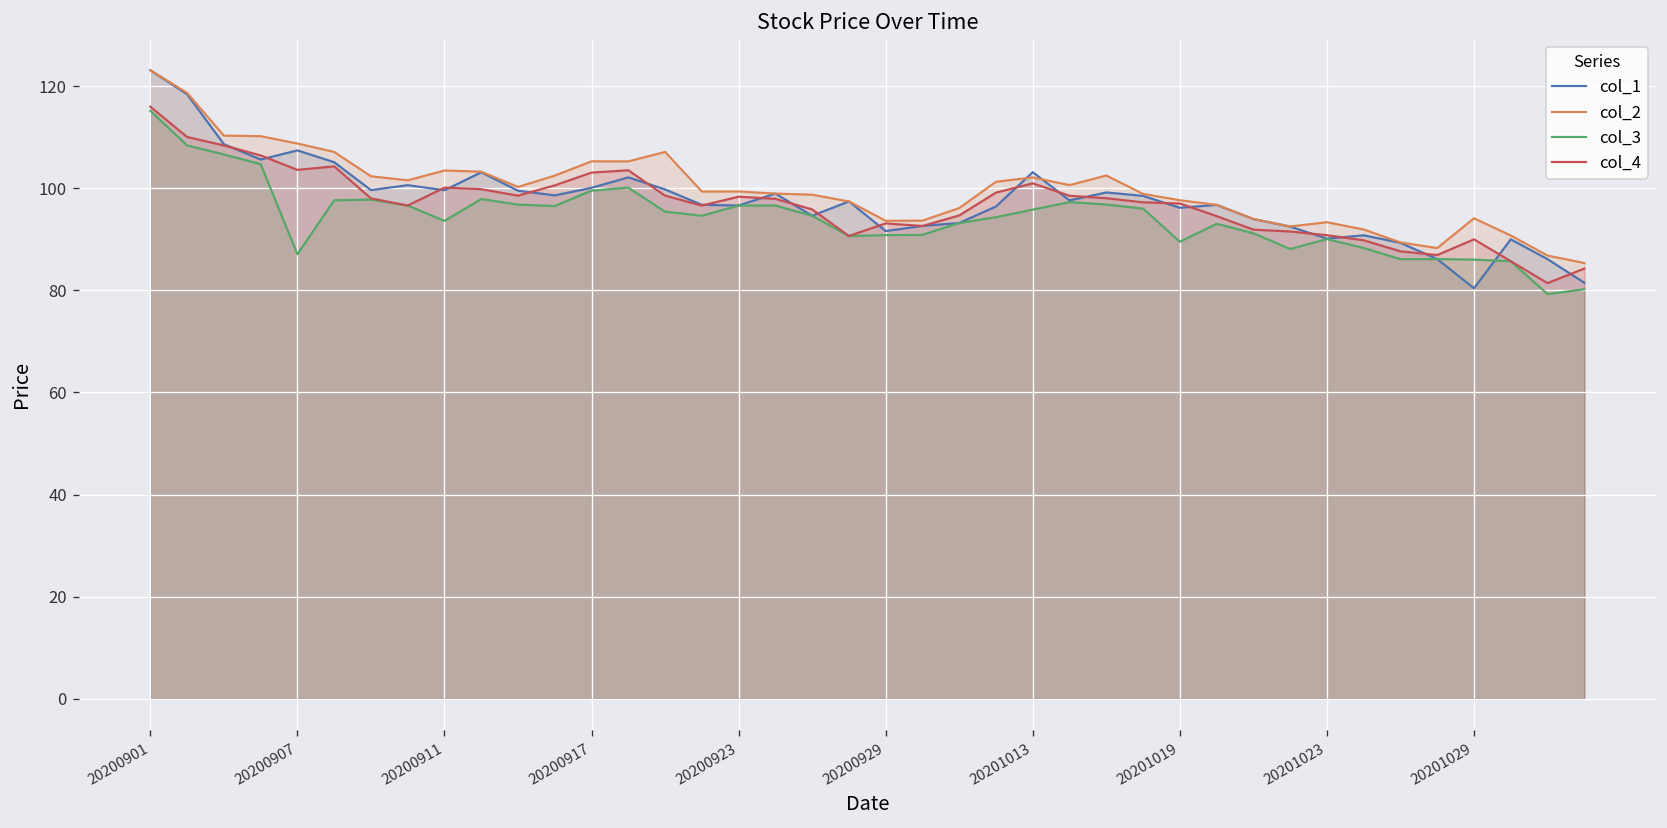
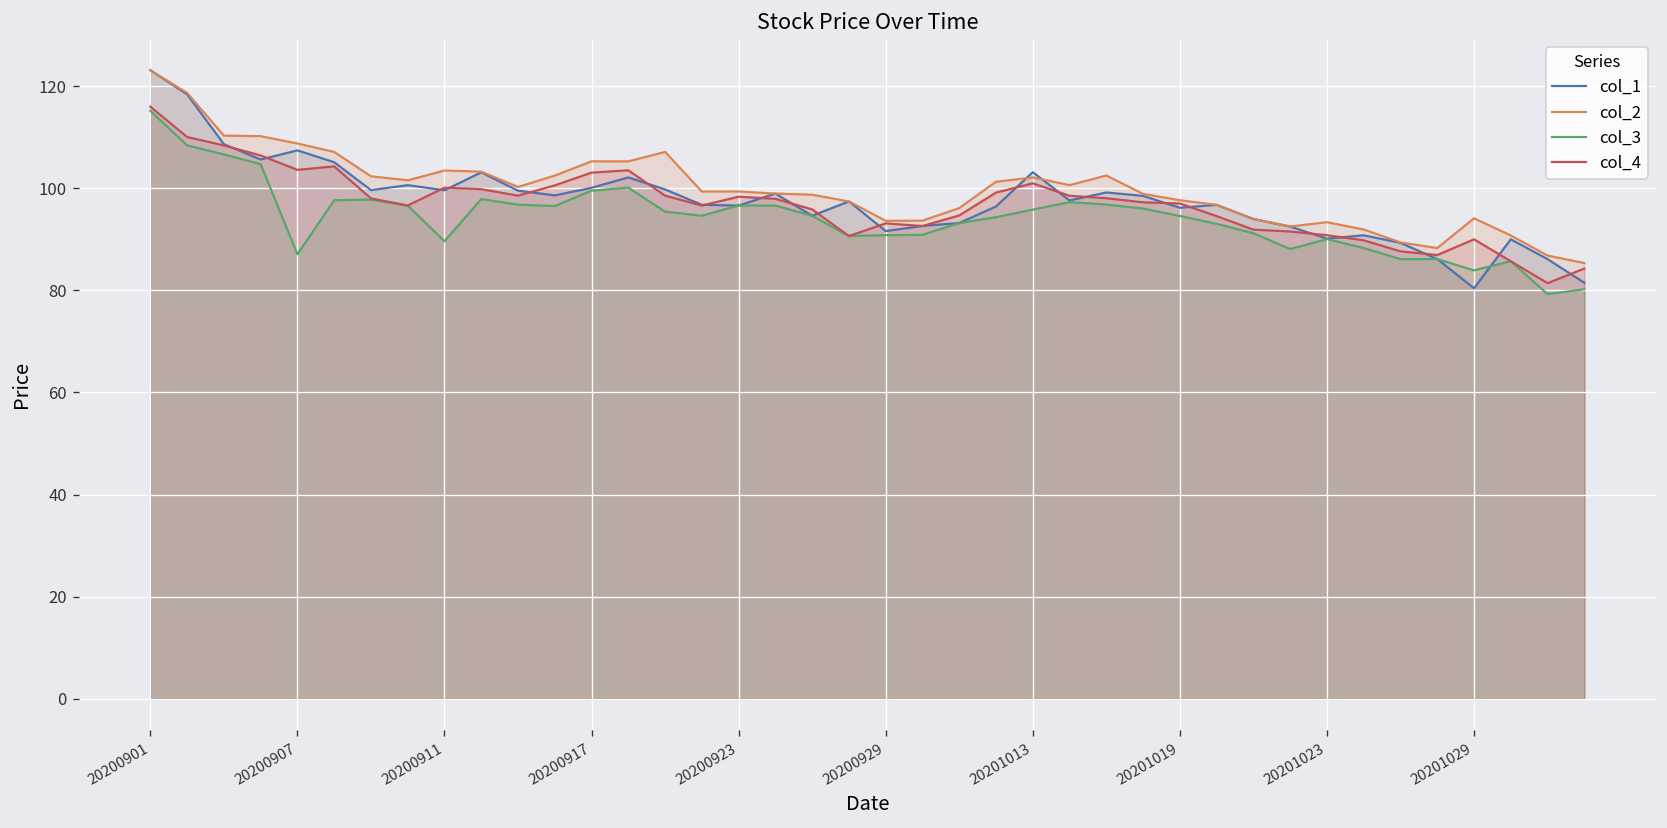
  {
    "col_1": {
      "20200907": 107,
      "20200929": 92,
      "20201013": 103,
      "20201019": 96,
      "20201029": 80
    },
    "col_3": {
      "20200901": 115,
      "20200907": 87,
-     "20200911": 94,
+     "20200911": 90,
      "20200929": 91,
      "20201013": 96,
-     "20201019": 90,
-     "20201029": 86
+     "20201019": 95,
+     "20201029": 84
    }
  }
